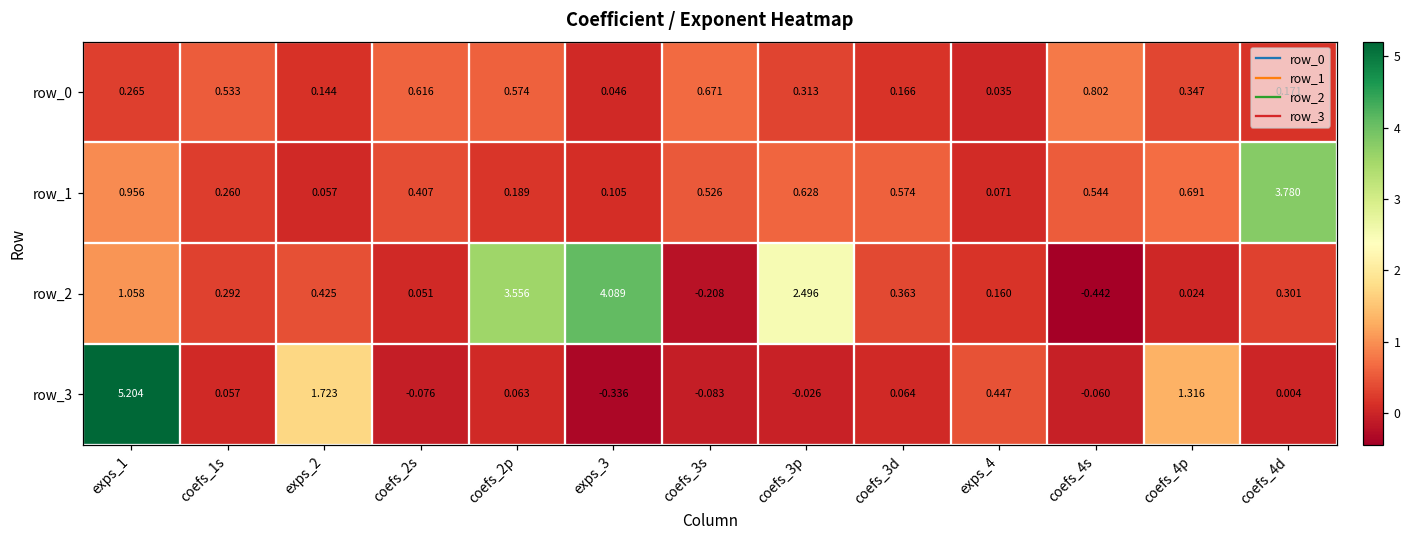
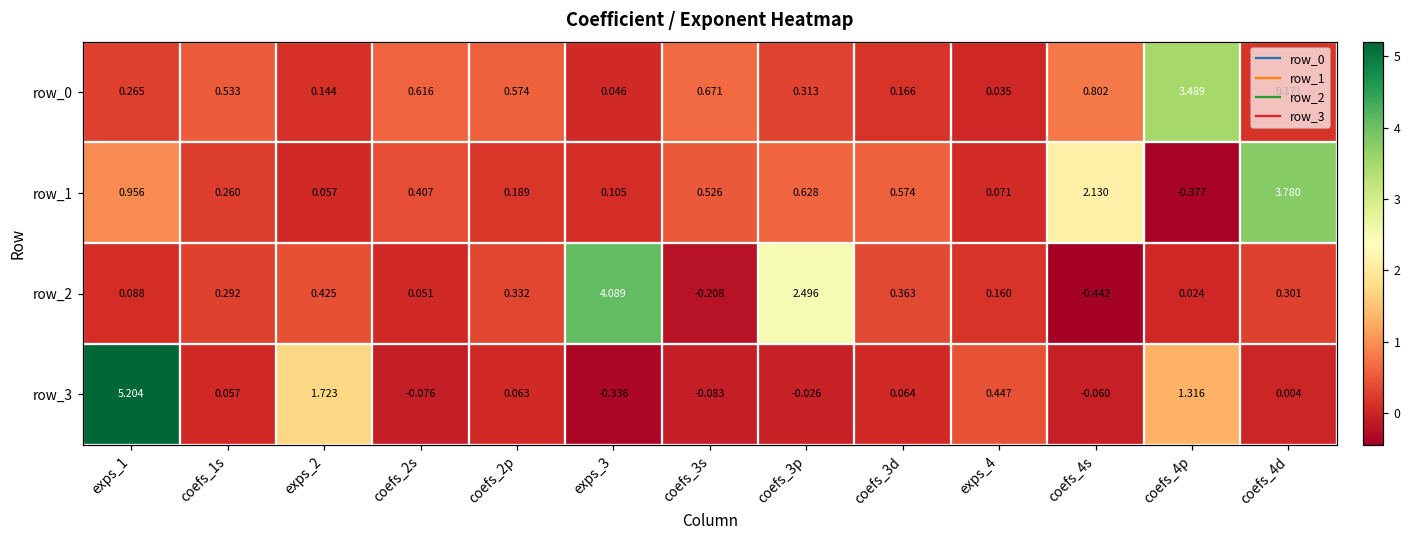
  {
    "row_0": {
      "exps_1": 0.265,
      "coefs_1s": 0.533,
      "exps_2": 0.144,
      "coefs_2s": 0.616,
      "coefs_2p": 0.574,
      "exps_3": 0.046,
      "coefs_3s": 0.671,
      "coefs_3p": 0.313,
      "coefs_3d": 0.166,
      "exps_4": 0.035,
      "coefs_4s": 0.802,
-     "coefs_4p": 0.347
+     "coefs_4p": 3.489
    },
    "row_1": {
      "exps_1": 0.956,
      "coefs_1s": 0.260,
      "exps_2": 0.057,
      "coefs_2s": 0.407,
      "coefs_2p": 0.189,
      "exps_3": 0.105,
      "coefs_3s": 0.526,
      "coefs_3p": 0.628,
      "coefs_3d": 0.574,
      "exps_4": 0.071,
-     "coefs_4s": 0.544,
-     "coefs_4p": 0.691,
+     "coefs_4s": 2.130,
+     "coefs_4p": -0.377,
      "coefs_4d": 3.780
    },
    "row_2": {
-     "exps_1": 1.058,
+     "exps_1": 0.088,
      "coefs_1s": 0.292,
      "exps_2": 0.425,
      "coefs_2s": 0.051,
-     "coefs_2p": 3.556,
+     "coefs_2p": 0.332,
      "exps_3": 4.089,
      "coefs_3s": -0.208,
      "coefs_3p": 2.496,
      "coefs_3d": 0.363,
      "exps_4": 0.160,
      "coefs_4s": -0.442,
      "coefs_4p": 0.024,
      "coefs_4d": 0.301
    },
    "row_3": {
      "exps_1": 5.204,
      "coefs_1s": 0.057,
      "exps_2": 1.723,
      "coefs_2s": -0.076,
      "coefs_2p": 0.063,
      "exps_3": -0.336,
      "coefs_3s": -0.083,
      "coefs_3p": -0.026,
      "coefs_3d": 0.064,
      "exps_4": 0.447,
      "coefs_4s": -0.060,
      "coefs_4p": 1.316,
      "coefs_4d": 0.004
    }
  }
